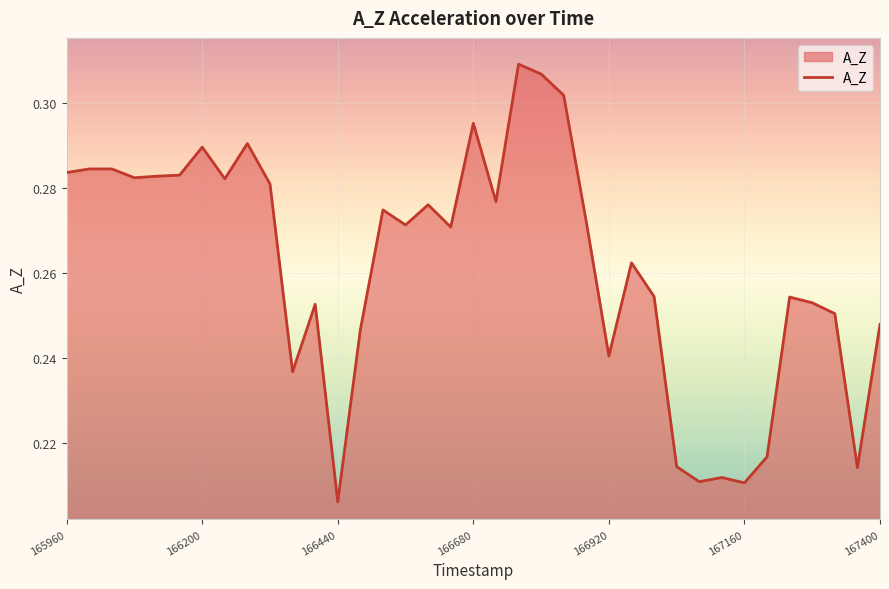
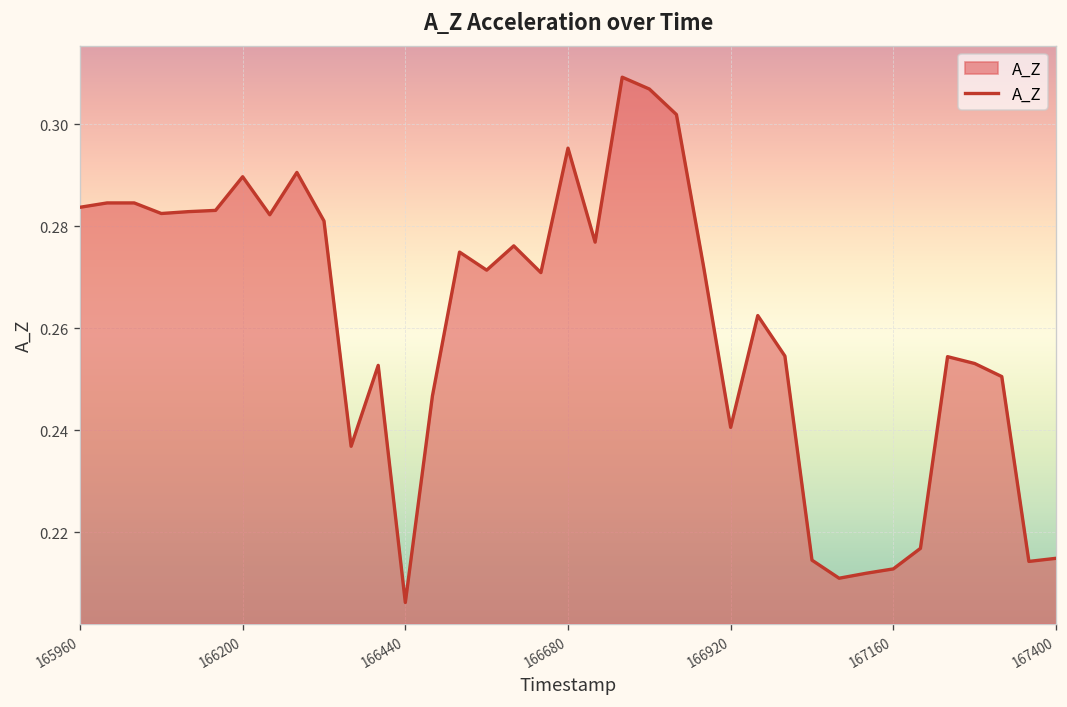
  {
    "165960": 0.284,
    "166200": 0.290,
    "166440": 0.206,
    "166680": 0.295,
    "166920": 0.241,
-   "167160": 0.211,
-   "167400": 0.248
+   "167160": 0.213,
+   "167400": 0.215
  }
